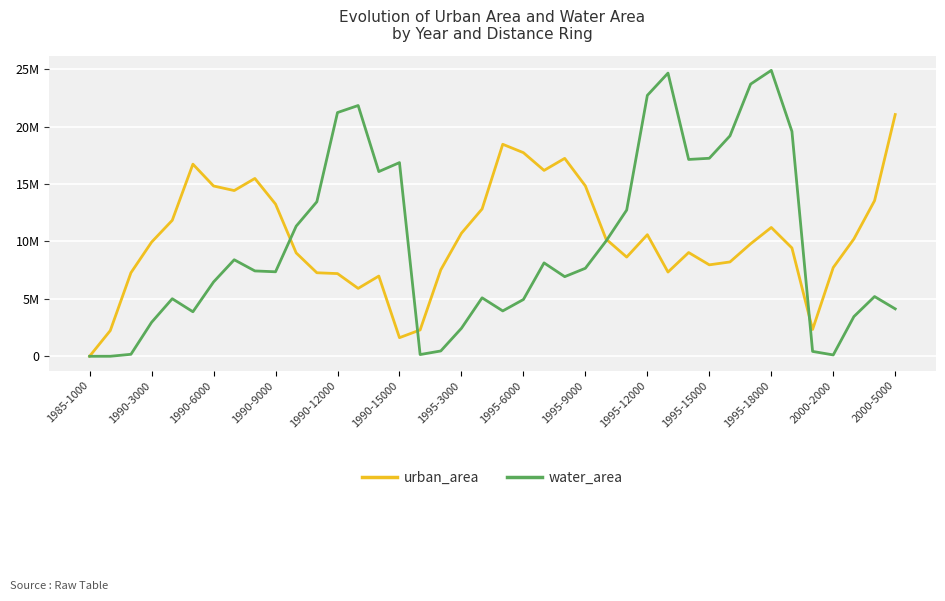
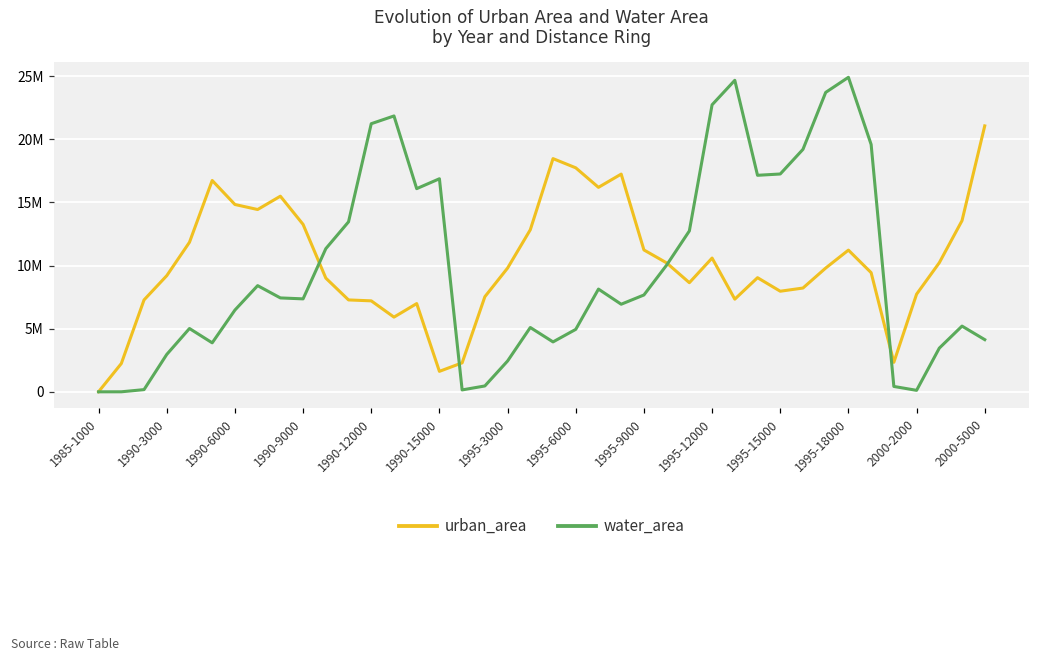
  {
    "urban_area": {
-     "1990-3000": 9900000,
+     "1990-3000": 9200000,
      "1990-6000": 14800000,
      "1990-9000": 13300000,
      "1990-12000": 7200000,
      "1990-15000": 1600000,
-     "1995-3000": 10700000,
+     "1995-3000": 9800000,
      "1995-6000": 17700000,
-     "1995-9000": 14800000,
+     "1995-9000": 11200000,
      "1995-12000": 10600000,
      "1995-15000": 8000000,
      "1995-18000": 11200000,
      "2000-2000": 7700000,
      "2000-5000": 21100000
    },
    "water_area": {
      "1990-3000": 3000000,
      "1990-6000": 6500000,
      "1990-9000": 7400000,
      "1990-12000": 21200000,
      "1990-15000": 16900000,
      "1995-3000": 2400000,
      "1995-6000": 4900000,
      "1995-9000": 7700000,
      "1995-12000": 22700000,
      "1995-15000": 17200000,
      "1995-18000": 24900000,
      "2000-2000": 100000,
      "2000-5000": 4100000
    }
  }
